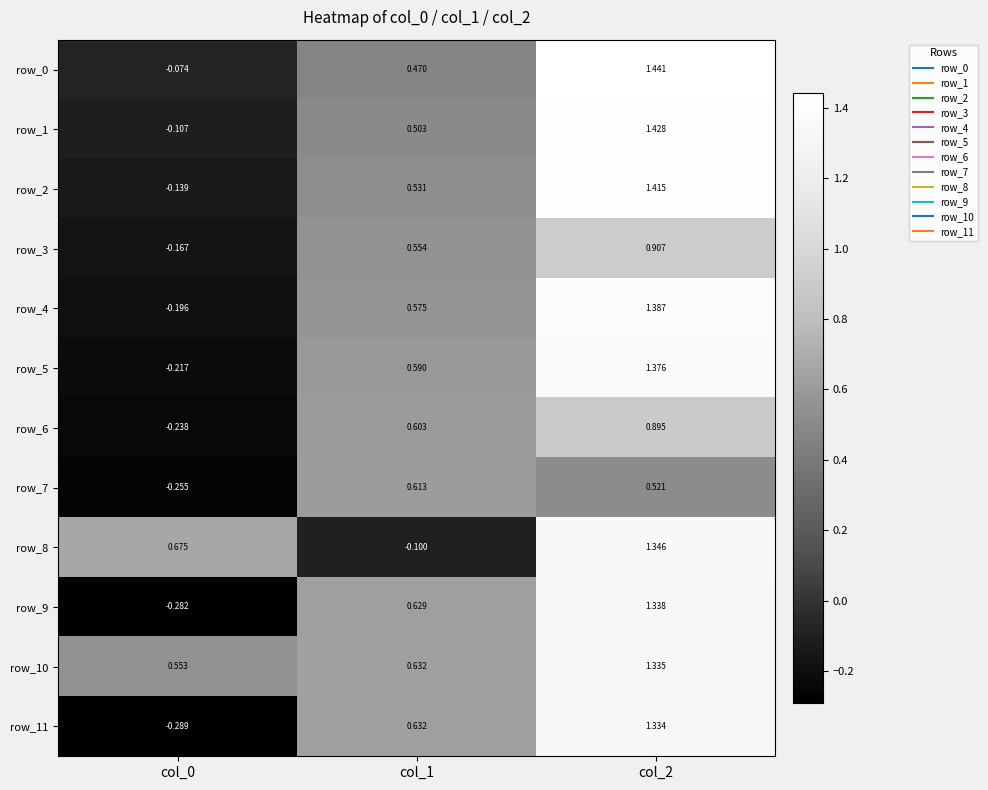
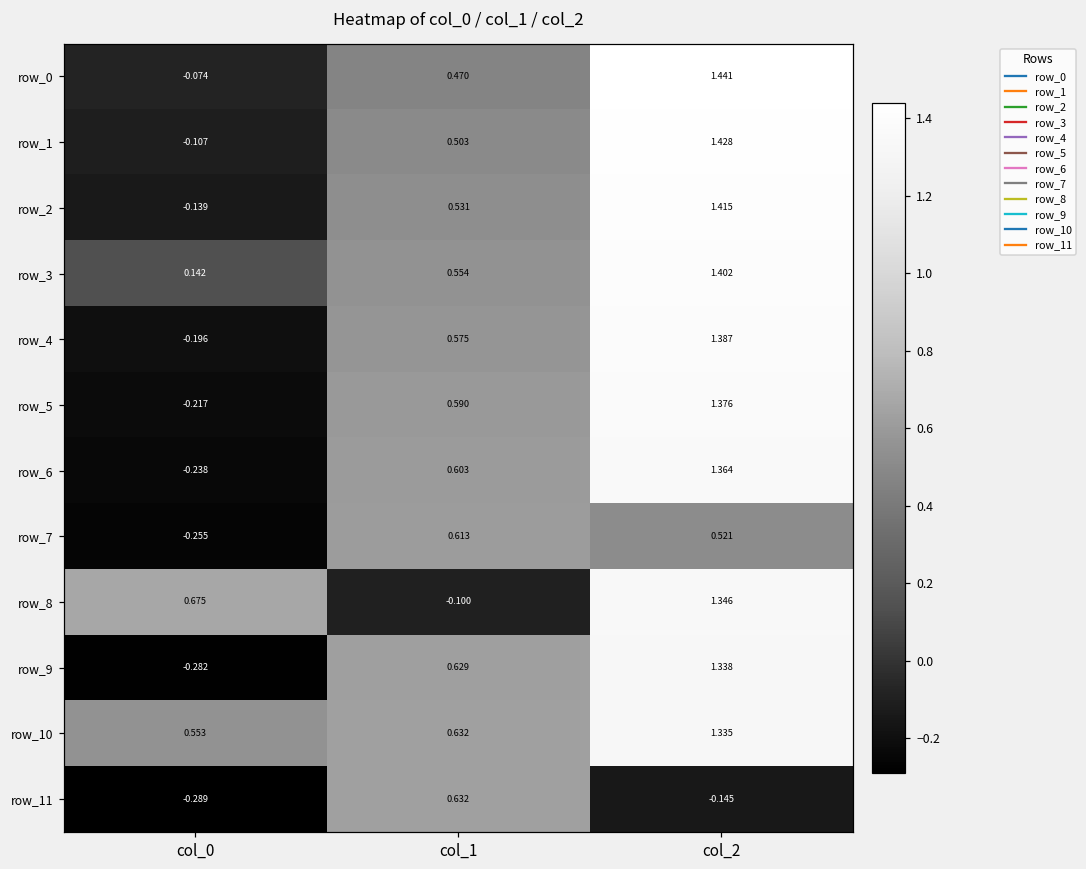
  {
    "row_0": {
      "col_0": -0.074,
      "col_1": 0.470,
      "col_2": 1.441
    },
    "row_1": {
      "col_0": -0.107,
      "col_1": 0.503,
      "col_2": 1.428
    },
    "row_2": {
      "col_0": -0.139,
      "col_1": 0.531,
      "col_2": 1.415
    },
    "row_3": {
-     "col_0": -0.167,
+     "col_0": 0.142,
      "col_1": 0.554,
-     "col_2": 0.907
+     "col_2": 1.402
    },
    "row_4": {
      "col_0": -0.196,
      "col_1": 0.575,
      "col_2": 1.387
    },
    "row_5": {
      "col_0": -0.217,
      "col_1": 0.590,
      "col_2": 1.376
    },
    "row_6": {
      "col_0": -0.238,
      "col_1": 0.603,
-     "col_2": 0.895
+     "col_2": 1.364
    },
    "row_7": {
      "col_0": -0.255,
      "col_1": 0.613,
      "col_2": 0.521
    },
    "row_8": {
      "col_0": 0.675,
      "col_1": -0.100,
      "col_2": 1.346
    },
    "row_9": {
      "col_0": -0.282,
      "col_1": 0.629,
      "col_2": 1.338
    },
    "row_10": {
      "col_0": 0.553,
      "col_1": 0.632,
      "col_2": 1.335
    },
    "row_11": {
      "col_0": -0.289,
      "col_1": 0.632,
-     "col_2": 1.334
+     "col_2": -0.145
    }
  }
